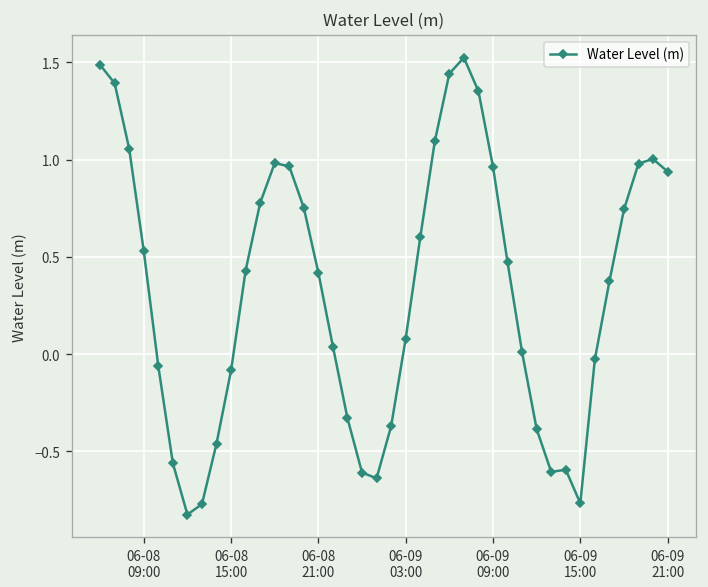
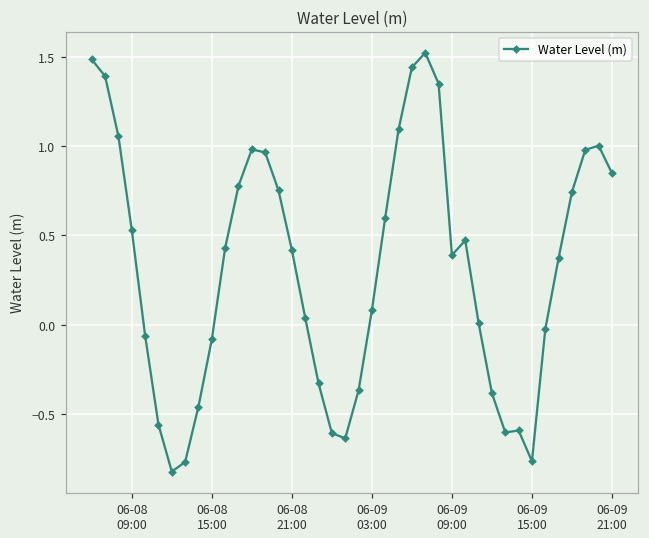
  {
    "06-08 09:00": 0.53,
    "06-08 15:00": -0.08,
    "06-08 21:00": 0.42,
    "06-09 03:00": 0.08,
-   "06-09 09:00": 0.96,
+   "06-09 09:00": 0.39,
    "06-09 15:00": -0.77,
-   "06-09 21:00": 0.94
+   "06-09 21:00": 0.85
  }
